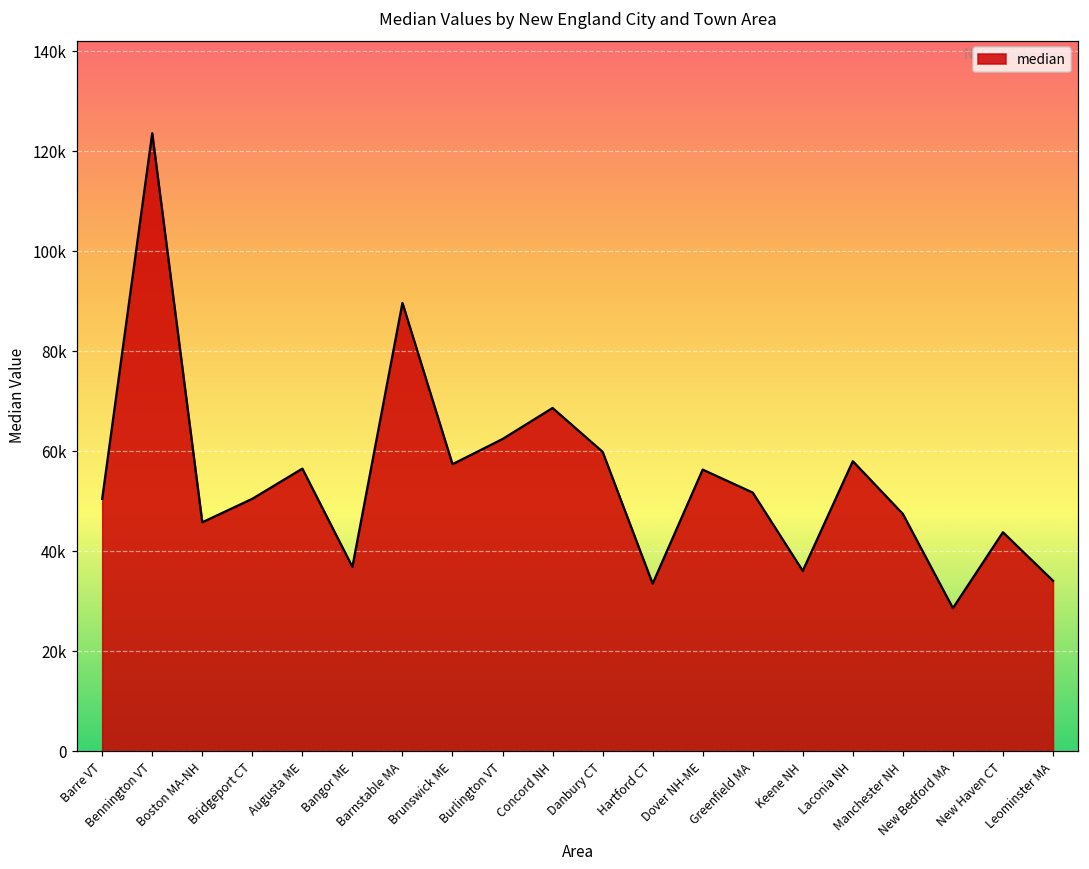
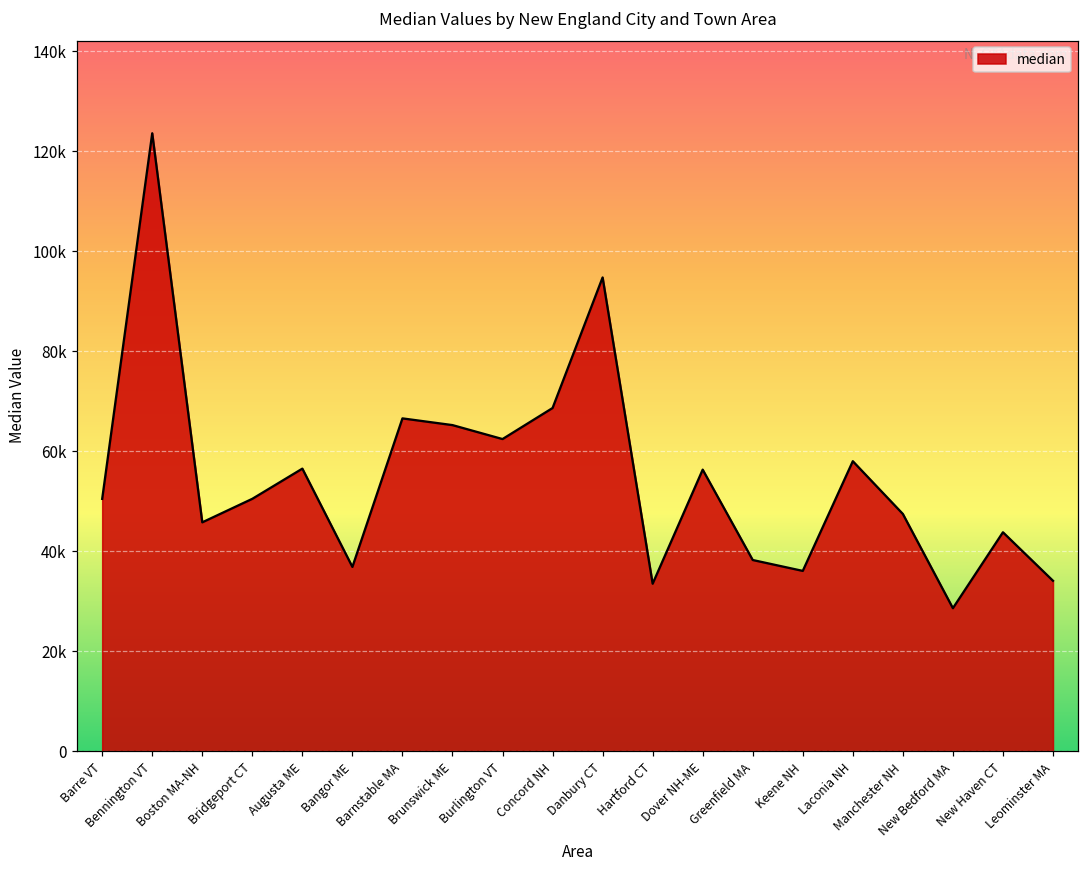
  {
    "Barre VT": 50000,
    "Bennington VT": 124000,
    "Boston MA-NH": 46000,
    "Bridgeport CT": 50000,
    "Augusta ME": 57000,
    "Bangor ME": 37000,
-   "Barnstable MA": 90000,
-   "Brunswick ME": 57000,
+   "Barnstable MA": 67000,
+   "Brunswick ME": 65000,
    "Burlington VT": 62000,
    "Concord NH": 69000,
-   "Danbury CT": 60000,
+   "Danbury CT": 95000,
    "Hartford CT": 33000,
    "Dover NH-ME": 56000,
-   "Greenfield MA": 52000,
+   "Greenfield MA": 38000,
    "Keene NH": 36000,
    "Laconia NH": 58000,
    "Manchester NH": 47000,
    "New Bedford MA": 29000,
    "New Haven CT": 44000,
    "Leominster MA": 34000
  }
